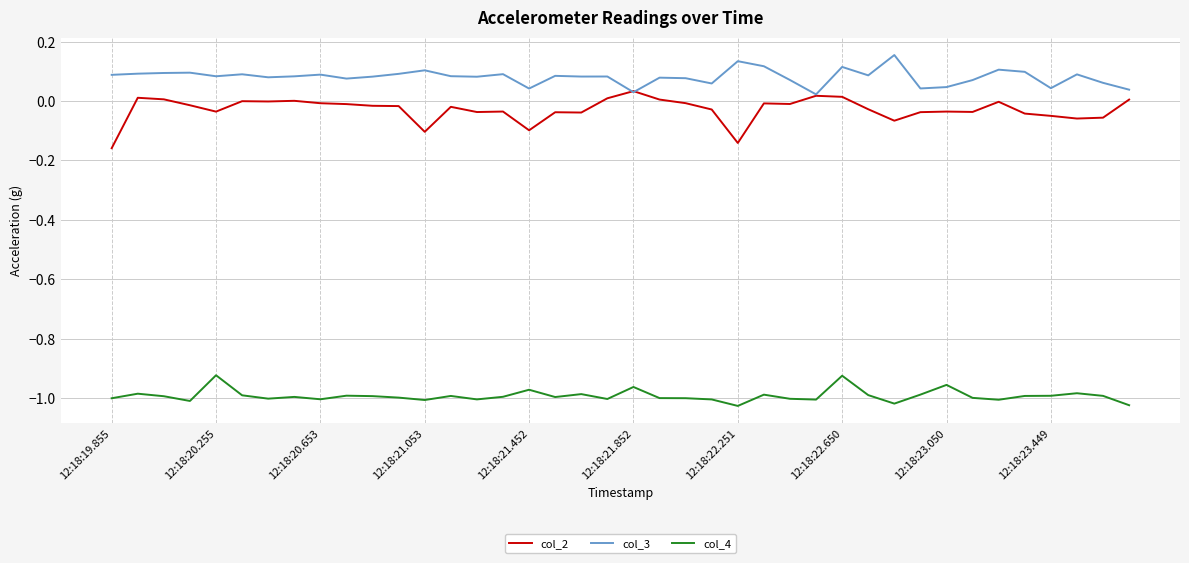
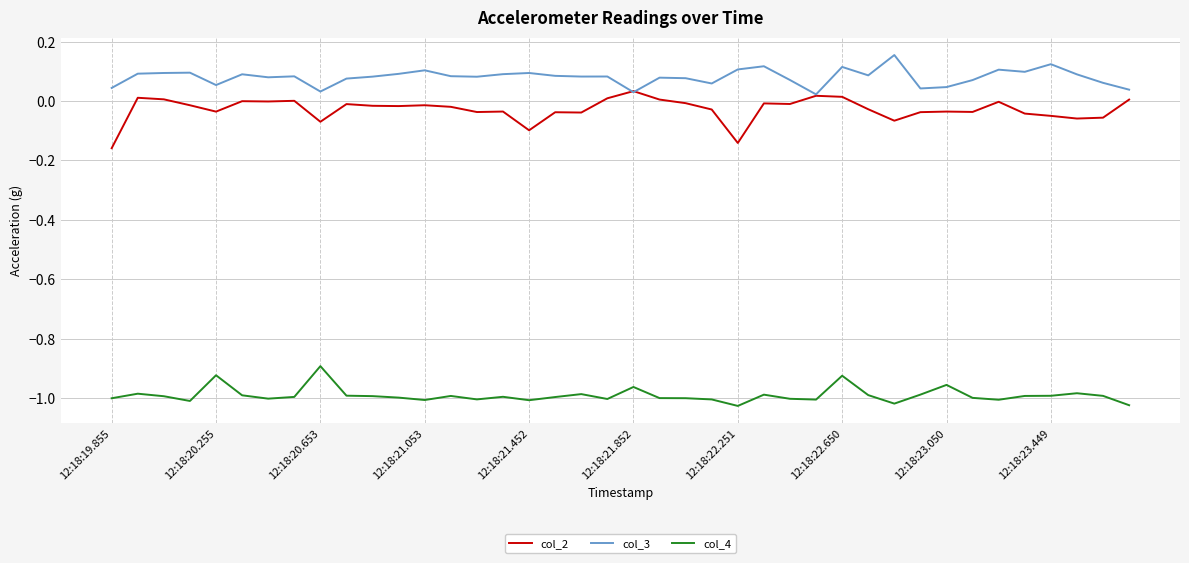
  {
    "col_2": {
      "12:18:19.855": -0.16,
      "12:18:20.255": -0.04,
-     "12:18:20.653": -0.01,
-     "12:18:21.053": -0.10,
+     "12:18:20.653": -0.07,
+     "12:18:21.053": -0.01,
      "12:18:21.452": -0.10,
      "12:18:22.251": -0.14,
      "12:18:22.650": 0.01,
      "12:18:23.050": -0.04,
      "12:18:23.449": -0.05
    },
    "col_3": {
-     "12:18:19.855": 0.09,
-     "12:18:20.255": 0.08,
-     "12:18:20.653": 0.09,
+     "12:18:19.855": 0.04,
+     "12:18:20.255": 0.05,
+     "12:18:20.653": 0.03,
      "12:18:21.053": 0.10,
-     "12:18:21.452": 0.04,
-     "12:18:22.251": 0.13,
+     "12:18:21.452": 0.09,
+     "12:18:22.251": 0.11,
      "12:18:22.650": 0.11,
      "12:18:23.050": 0.05,
-     "12:18:23.449": 0.04
+     "12:18:23.449": 0.12
    },
    "col_4": {
      "12:18:19.855": -1.00,
      "12:18:20.255": -0.92,
-     "12:18:20.653": -1.00,
+     "12:18:20.653": -0.89,
      "12:18:21.053": -1.01,
-     "12:18:21.452": -0.97,
+     "12:18:21.452": -1.01,
      "12:18:21.852": -0.96,
      "12:18:22.251": -1.03,
      "12:18:22.650": -0.92,
      "12:18:23.050": -0.96,
      "12:18:23.449": -0.99
    }
  }
